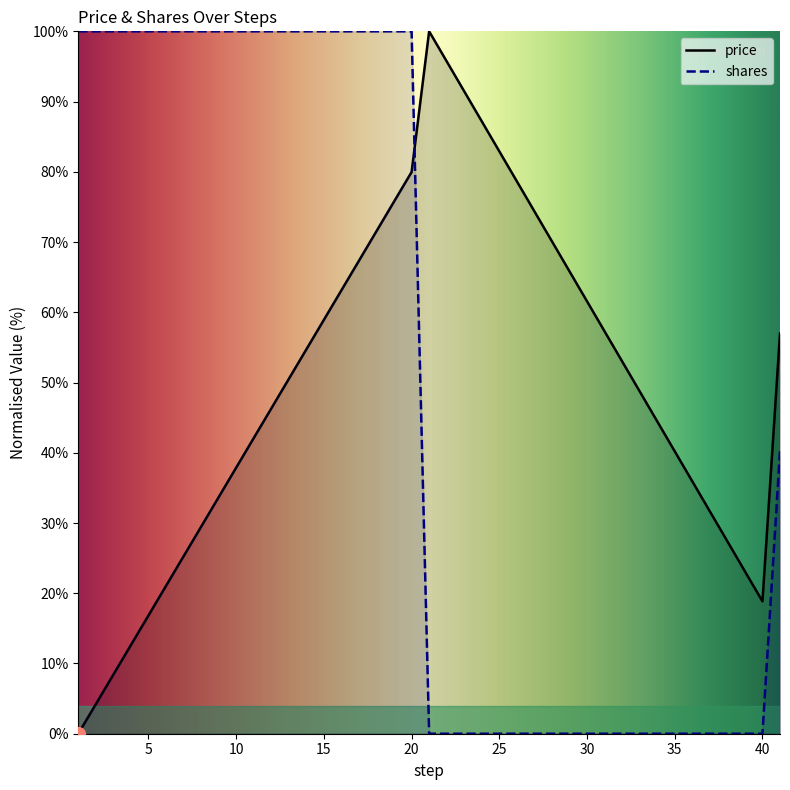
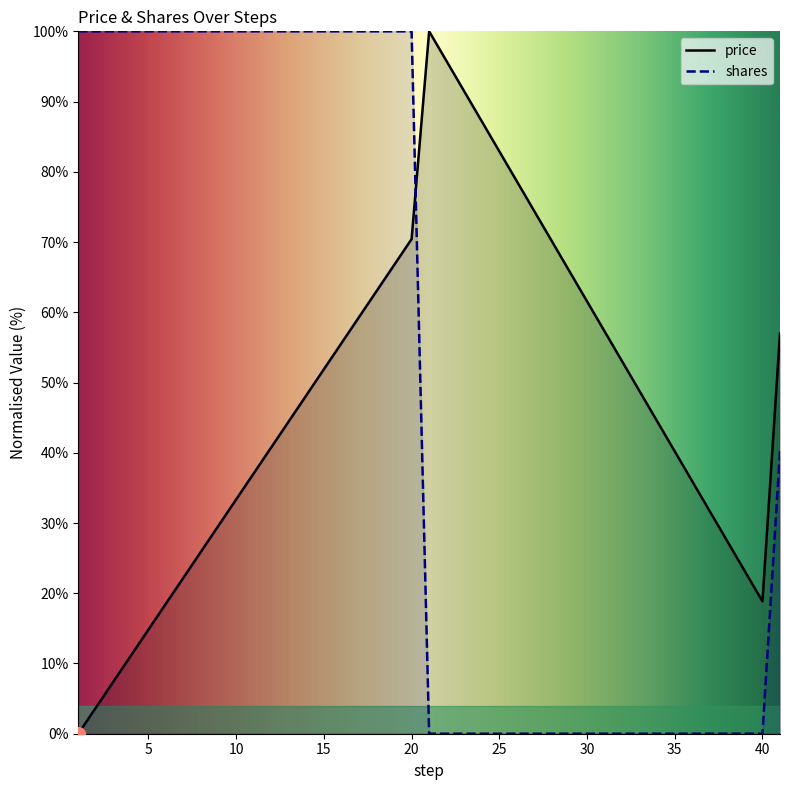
  {
    "price": {
-     "20": "80%",
+     "20": "70%",
      "40": "19%"
    },
    "shares": {
      "20": "100%"
    }
  }
